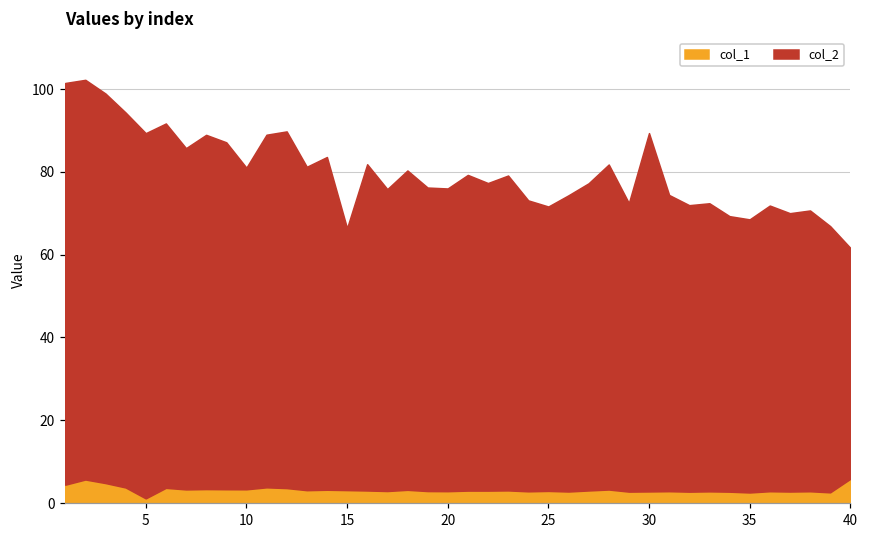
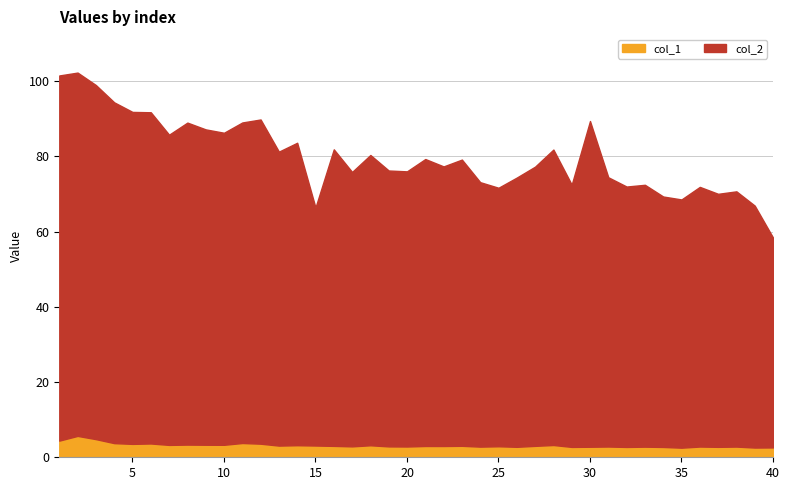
  {
    "col_1": {
-     "5": 1,
-     "40": 6
+     "5": 4,
+     "40": 3
    },
    "col_2": {
      "5": 88,
-     "10": 78,
+     "10": 83,
      "15": 63,
      "20": 73,
      "25": 69,
      "30": 87,
      "35": 66,
      "40": 56
    }
  }
